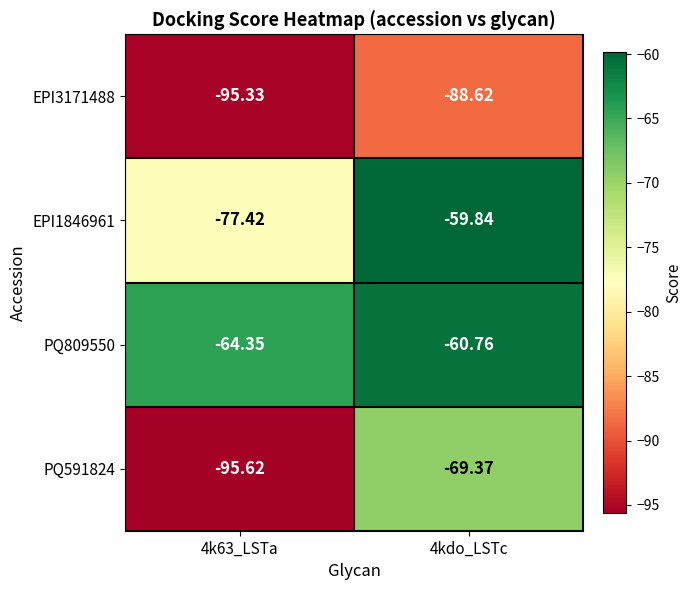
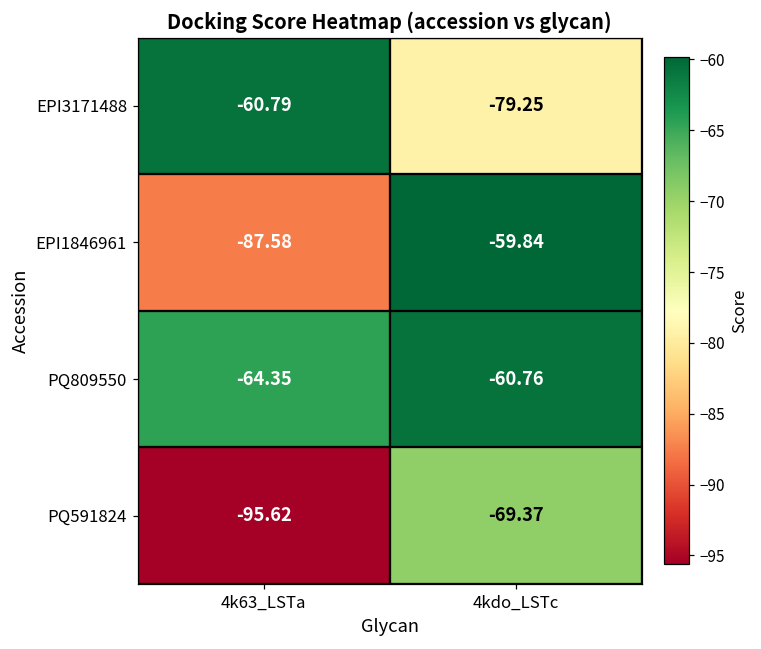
  {
    "EPI3171488": {
-     "4k63_LSTa": -95.33,
-     "4kdo_LSTc": -88.62
+     "4k63_LSTa": -60.79,
+     "4kdo_LSTc": -79.25
    },
    "EPI1846961": {
-     "4k63_LSTa": -77.42,
+     "4k63_LSTa": -87.58,
      "4kdo_LSTc": -59.84
    },
    "PQ809550": {
      "4k63_LSTa": -64.35,
      "4kdo_LSTc": -60.76
    },
    "PQ591824": {
      "4k63_LSTa": -95.62,
      "4kdo_LSTc": -69.37
    }
  }
